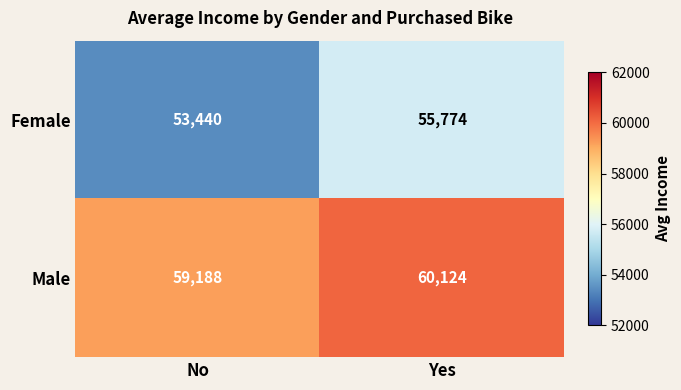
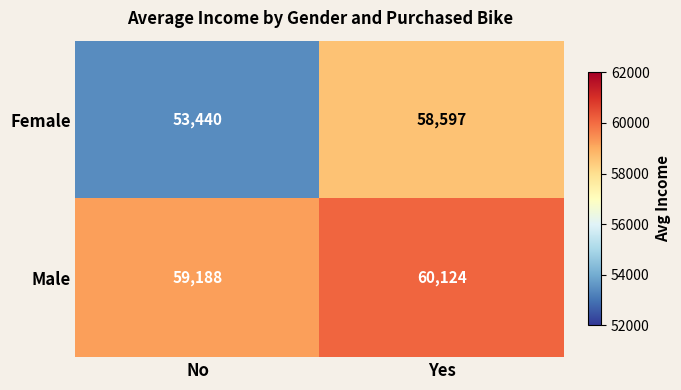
  {
    "Female": {
      "No": "53,440",
-     "Yes": "55,774"
+     "Yes": "58,597"
    },
    "Male": {
      "No": "59,188",
      "Yes": "60,124"
    }
  }
